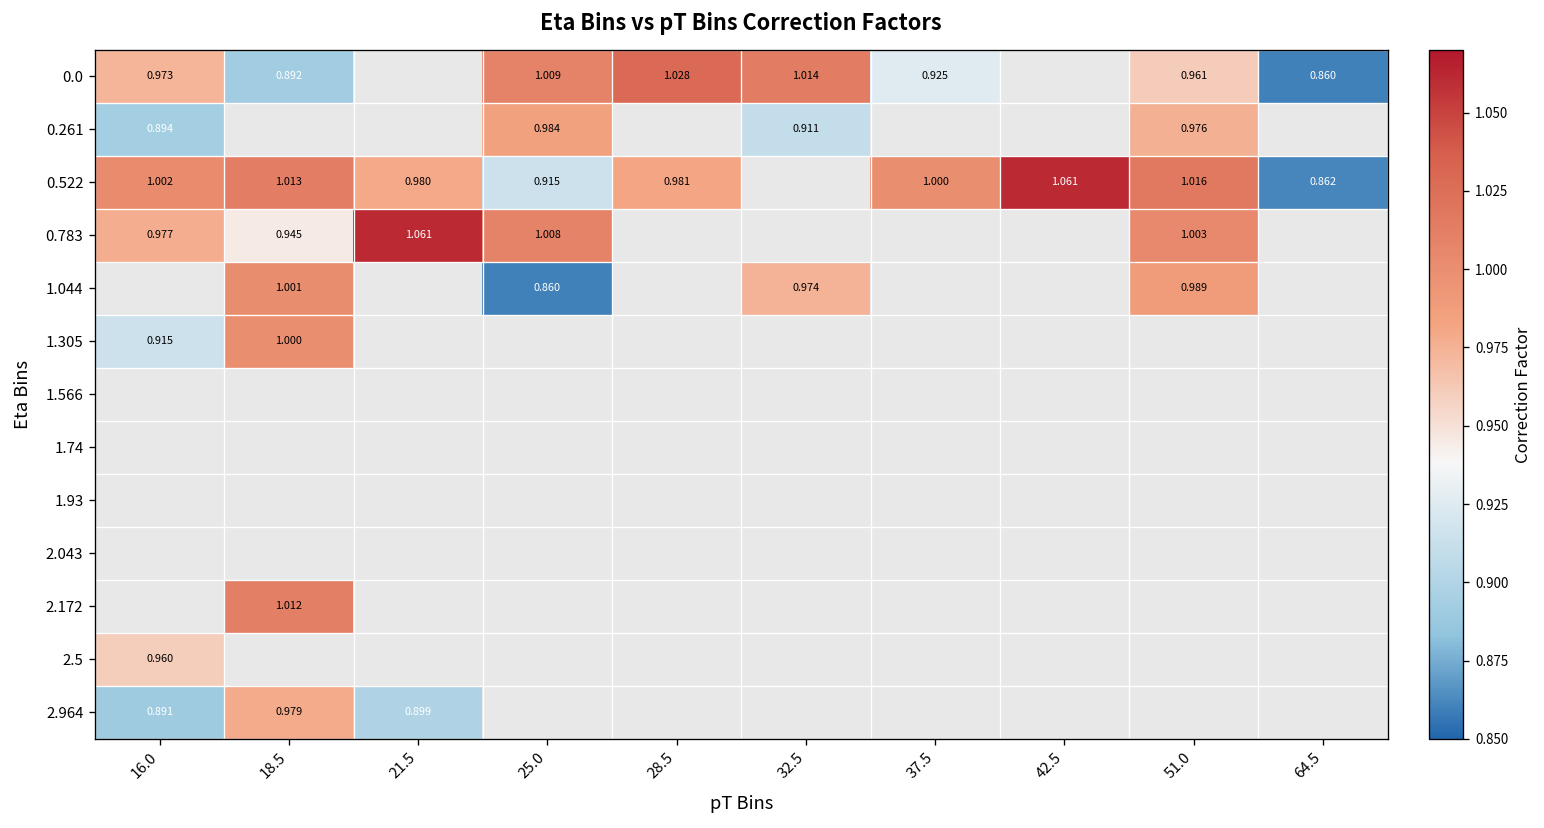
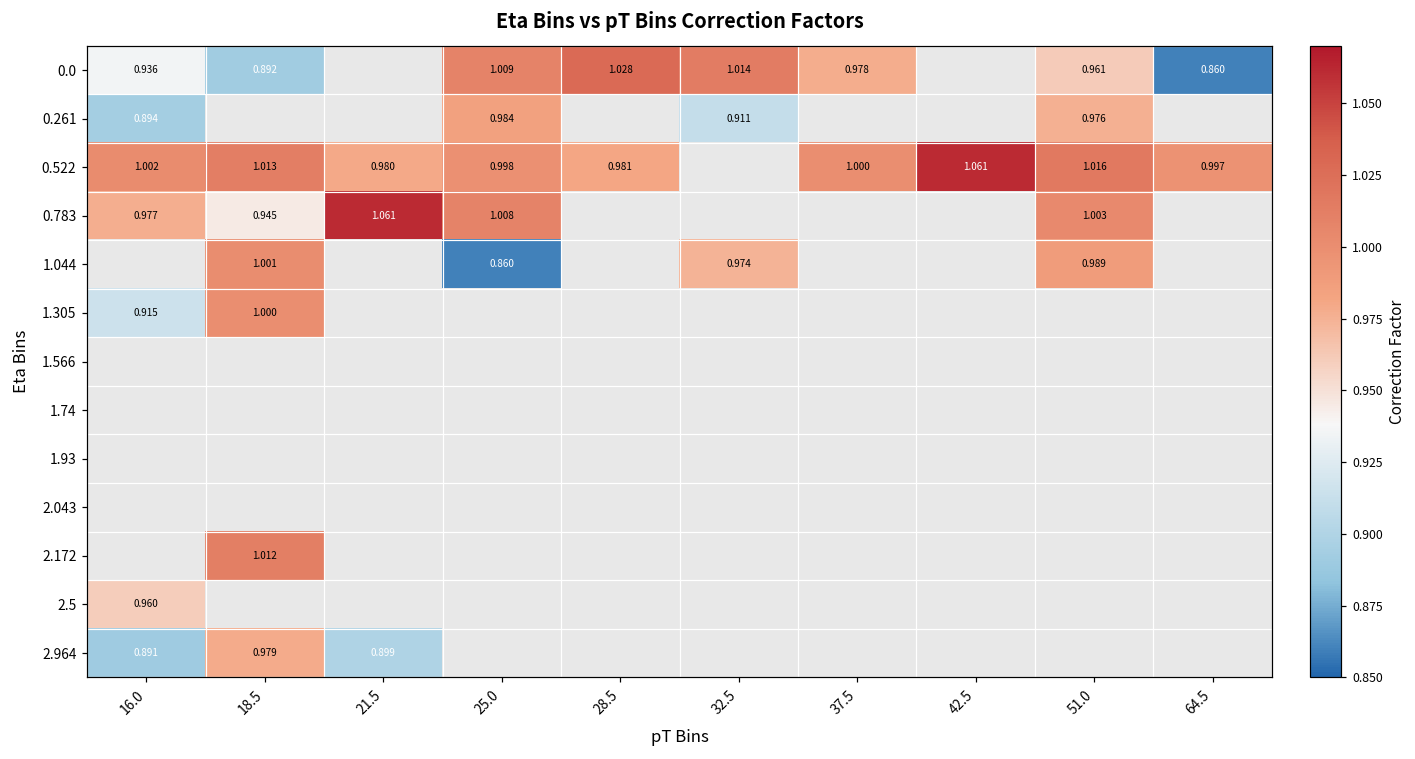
  {
    "0.0": {
-     "16.0": 0.973,
+     "16.0": 0.936,
      "18.5": 0.892,
      "25.0": 1.009,
      "28.5": 1.028,
      "32.5": 1.014,
-     "37.5": 0.925,
+     "37.5": 0.978,
      "51.0": 0.961,
      "64.5": 0.860
    },
    "0.261": {
      "16.0": 0.894,
      "25.0": 0.984,
      "32.5": 0.911,
      "51.0": 0.976
    },
    "0.522": {
      "16.0": 1.002,
      "18.5": 1.013,
      "21.5": 0.980,
-     "25.0": 0.915,
+     "25.0": 0.998,
      "28.5": 0.981,
      "37.5": 1.000,
      "42.5": 1.061,
      "51.0": 1.016,
-     "64.5": 0.862
+     "64.5": 0.997
    },
    "0.783": {
      "16.0": 0.977,
      "18.5": 0.945,
      "21.5": 1.061,
      "25.0": 1.008,
      "51.0": 1.003
    },
    "1.044": {
      "18.5": 1.001,
      "25.0": 0.860,
      "32.5": 0.974,
      "51.0": 0.989
    },
    "1.305": {
      "16.0": 0.915,
      "18.5": 1.000
    },
    "2.172": {
      "18.5": 1.012
    },
    "2.5": {
      "16.0": 0.960
    },
    "2.964": {
      "16.0": 0.891,
      "18.5": 0.979,
      "21.5": 0.899
    }
  }
